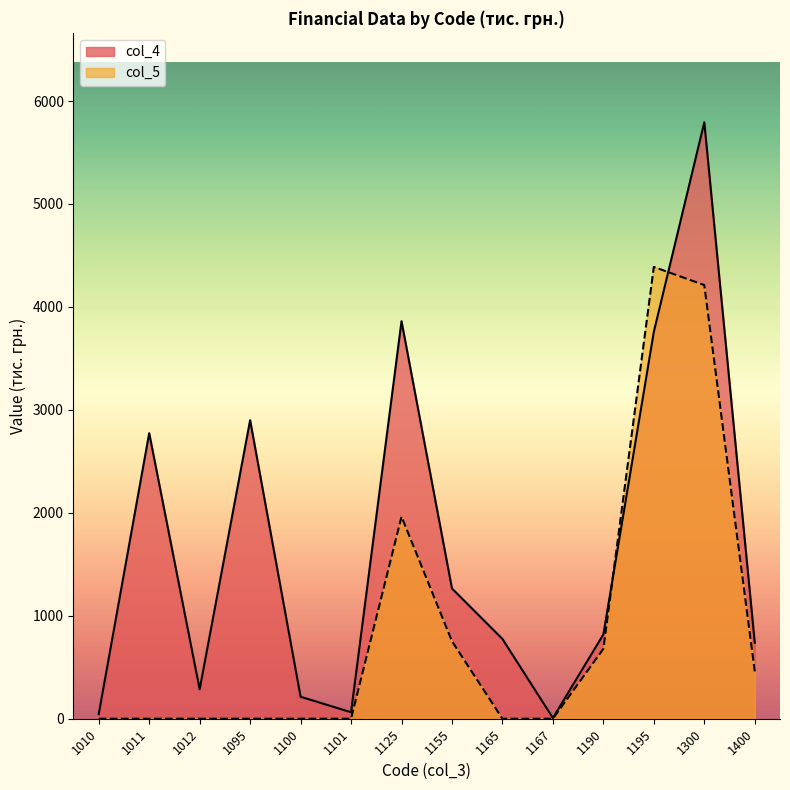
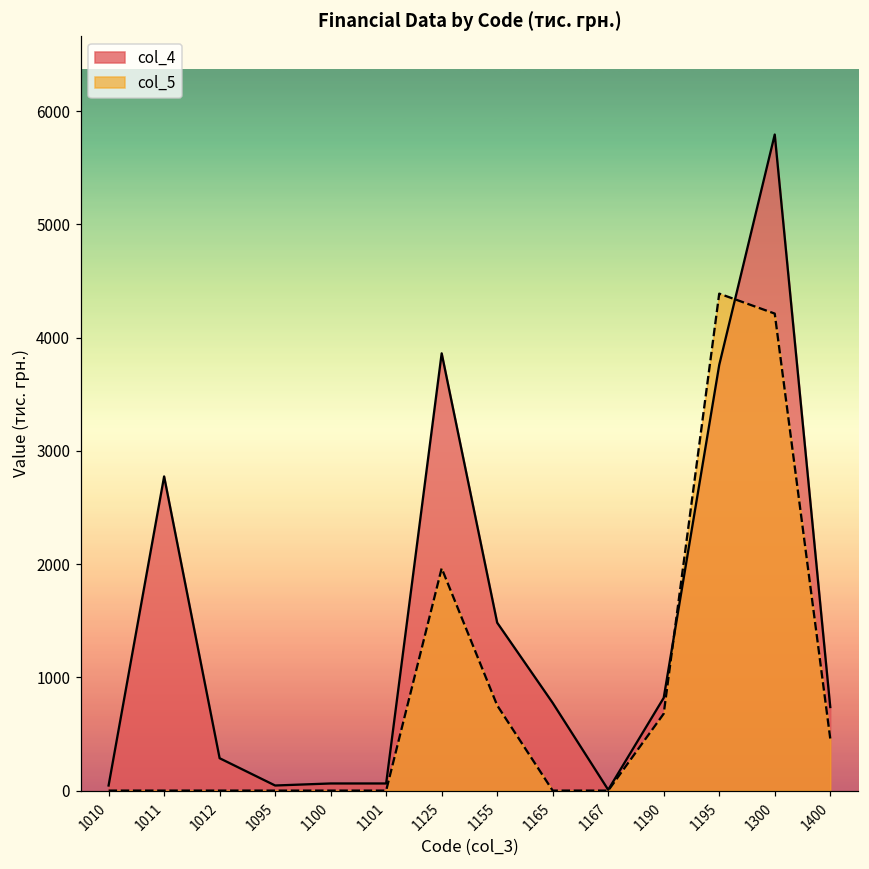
  {
    "col_4": {
      "1010": 50,
      "1011": 2770,
      "1012": 290,
-     "1095": 2900,
-     "1100": 210,
+     "1095": 50,
+     "1100": 60,
      "1101": 60,
      "1125": 3860,
-     "1155": 1270,
+     "1155": 1480,
      "1165": 770,
      "1190": 820,
      "1195": 3760,
      "1300": 5790,
      "1400": 740
    },
    "col_5": {
      "1010": 0,
      "1011": 0,
      "1012": 0,
      "1095": 0,
      "1100": 0,
      "1101": 0,
      "1125": 1960,
      "1155": 750,
      "1165": 0,
      "1190": 680,
      "1195": 4390,
      "1300": 4210,
      "1400": 460
    }
  }
